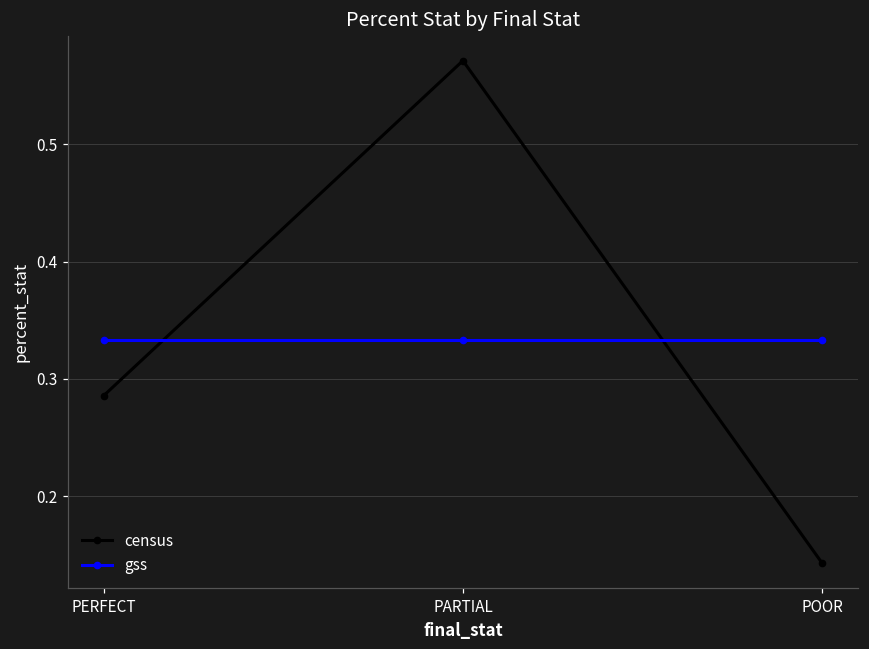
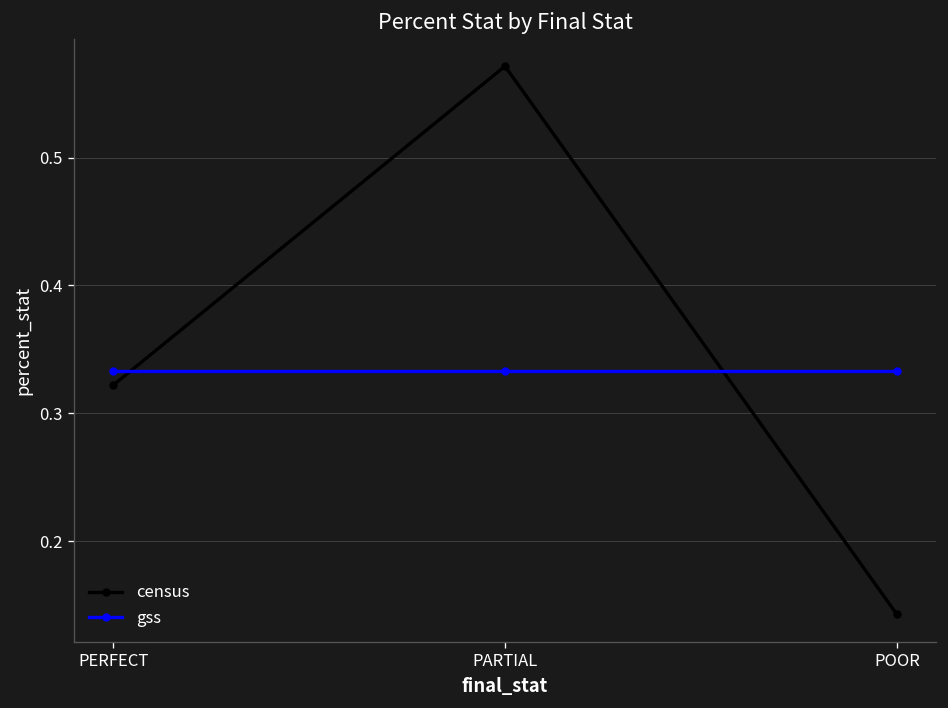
  {
    "census": {
-     "PERFECT": 0.286,
+     "PERFECT": 0.322,
      "PARTIAL": 0.571,
      "POOR": 0.143
    },
    "gss": {
      "PERFECT": 0.333,
      "PARTIAL": 0.333,
      "POOR": 0.333
    }
  }
